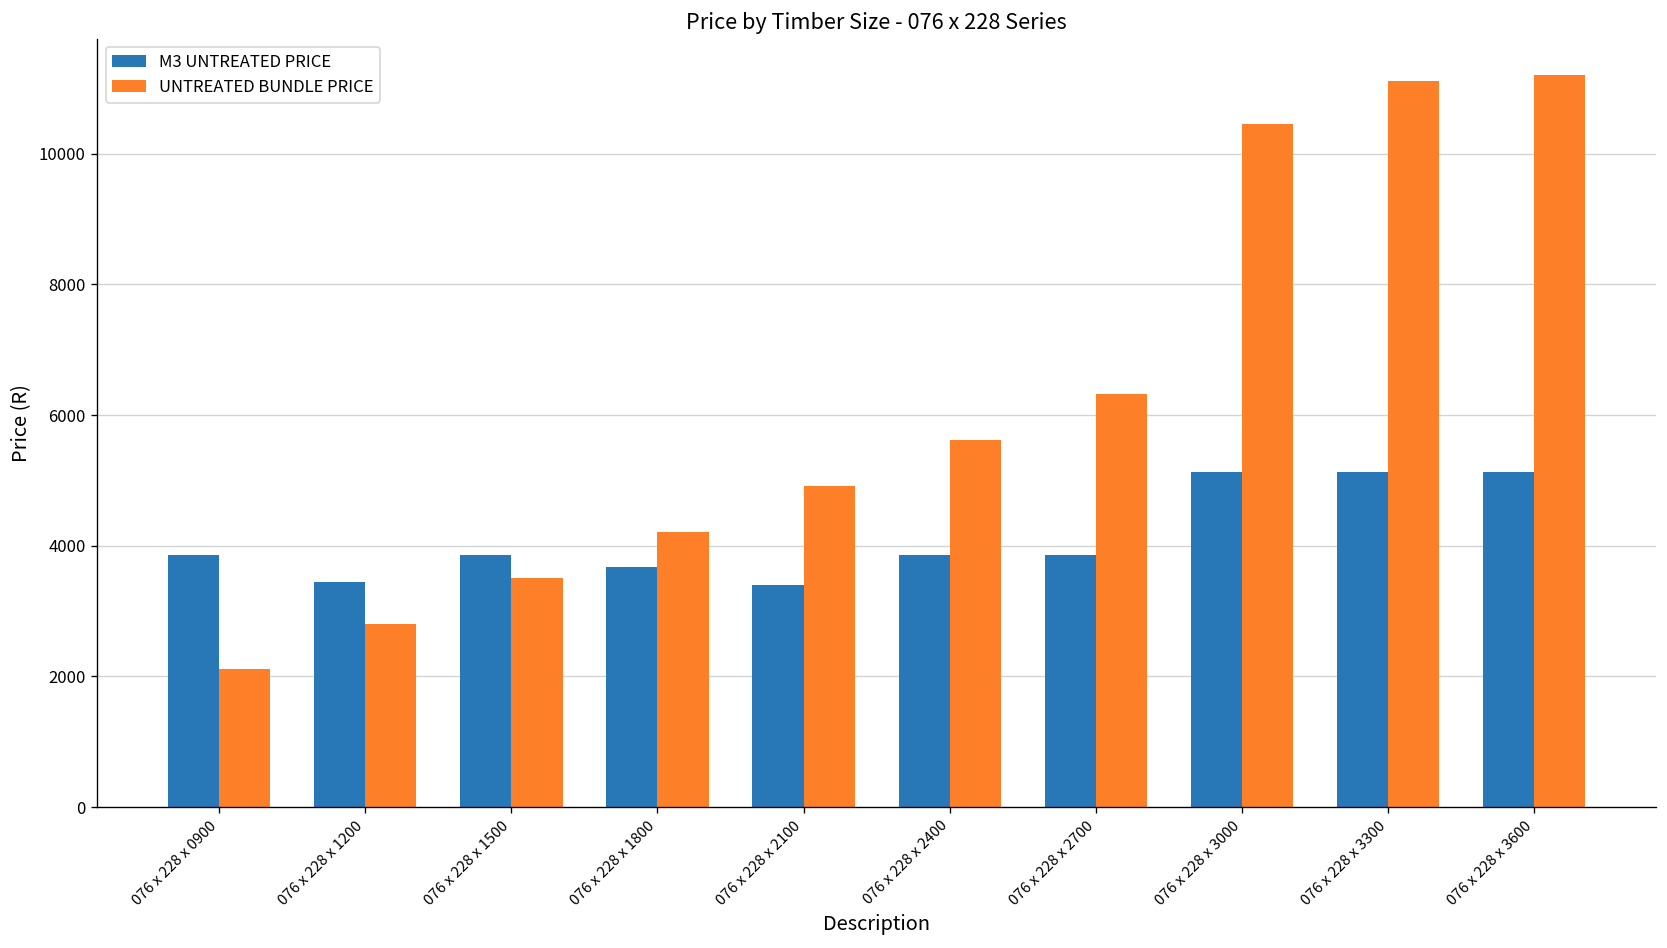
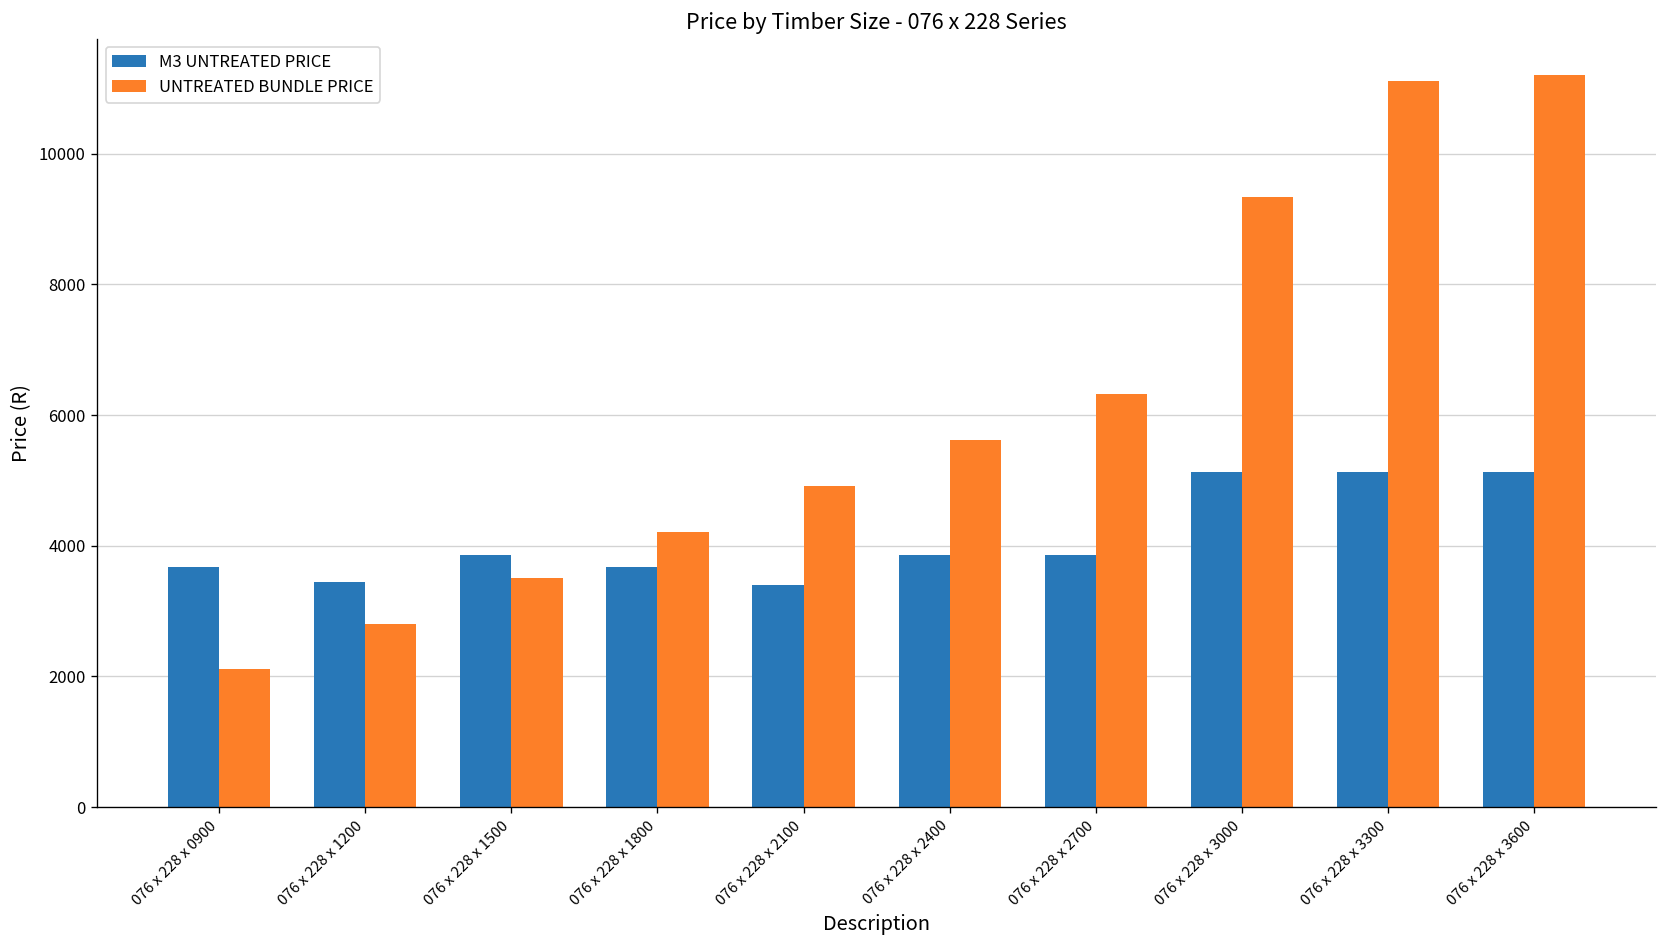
  {
    "M3 UNTREATED PRICE": {
-     "076 x 228 x 0900": 3900,
+     "076 x 228 x 0900": 3700,
      "076 x 228 x 1200": 3400,
      "076 x 228 x 1500": 3900,
      "076 x 228 x 1800": 3700,
      "076 x 228 x 2100": 3400,
      "076 x 228 x 2400": 3900,
      "076 x 228 x 2700": 3900,
      "076 x 228 x 3000": 5100,
      "076 x 228 x 3300": 5100,
      "076 x 228 x 3600": 5100
    },
    "UNTREATED BUNDLE PRICE": {
      "076 x 228 x 0900": 2100,
      "076 x 228 x 1200": 2800,
      "076 x 228 x 1500": 3500,
      "076 x 228 x 1800": 4200,
      "076 x 228 x 2100": 4900,
      "076 x 228 x 2400": 5600,
      "076 x 228 x 2700": 6300,
-     "076 x 228 x 3000": 10500,
+     "076 x 228 x 3000": 9300,
      "076 x 228 x 3300": 11100,
      "076 x 228 x 3600": 11200
    }
  }
